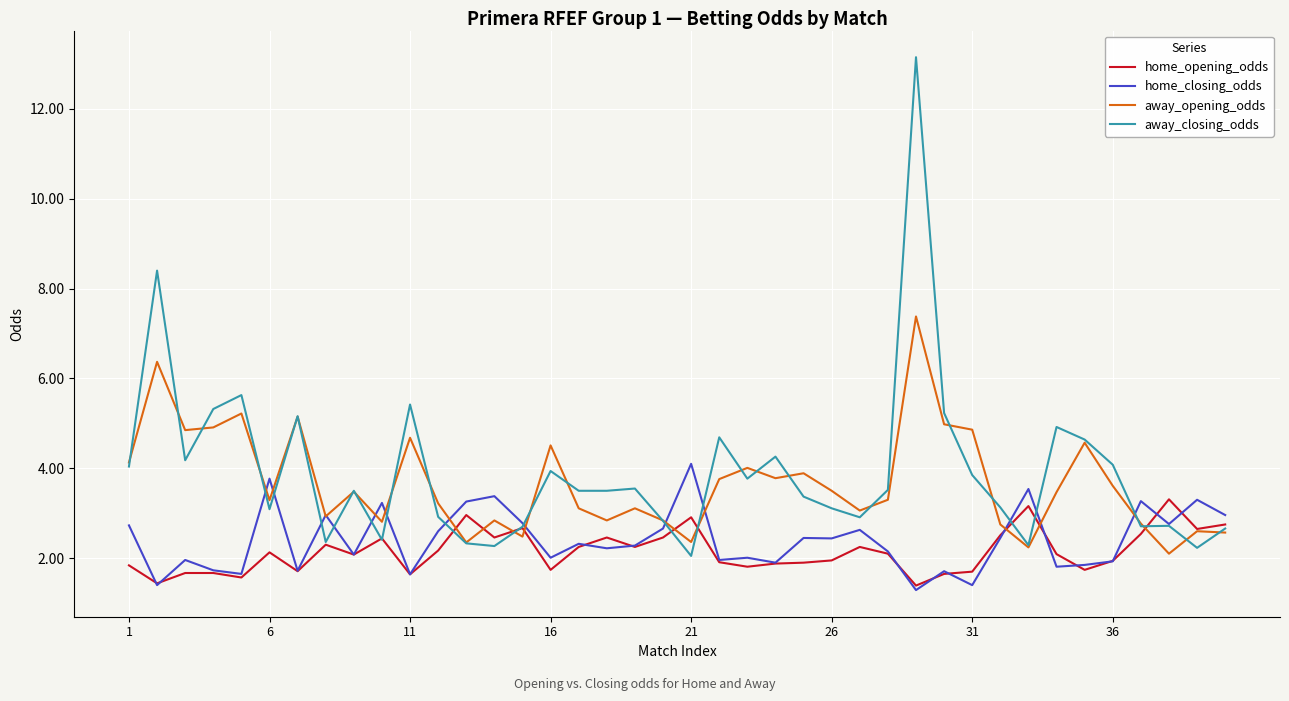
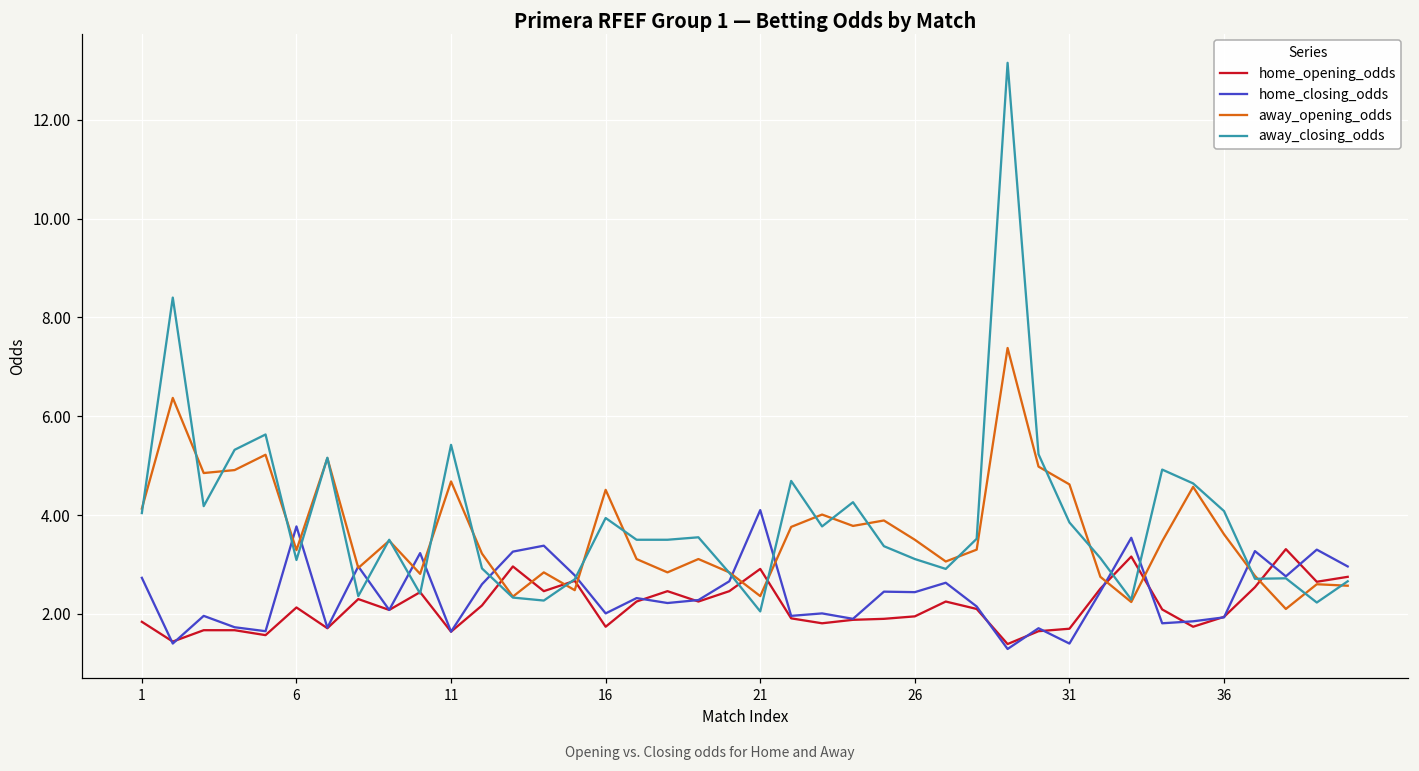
  {
    "home_opening_odds": {
      "1": 1.8,
      "6": 2.1,
      "16": 1.7,
      "21": 2.9,
      "26": 2.0,
      "31": 1.7
    },
    "home_closing_odds": {
      "1": 2.7,
      "6": 3.8,
      "16": 2.0,
      "21": 4.1,
      "26": 2.4,
      "31": 1.4
    },
    "away_opening_odds": {
      "1": 4.1,
      "6": 3.3,
      "11": 4.7,
      "16": 4.5,
      "21": 2.4,
      "26": 3.5,
-     "31": 4.9,
+     "31": 4.6,
      "36": 3.6
    },
    "away_closing_odds": {
      "1": 4.0,
      "6": 3.1,
      "11": 5.4,
      "16": 3.9,
      "21": 2.1,
      "26": 3.1,
      "31": 3.9,
      "36": 4.1
    }
  }
